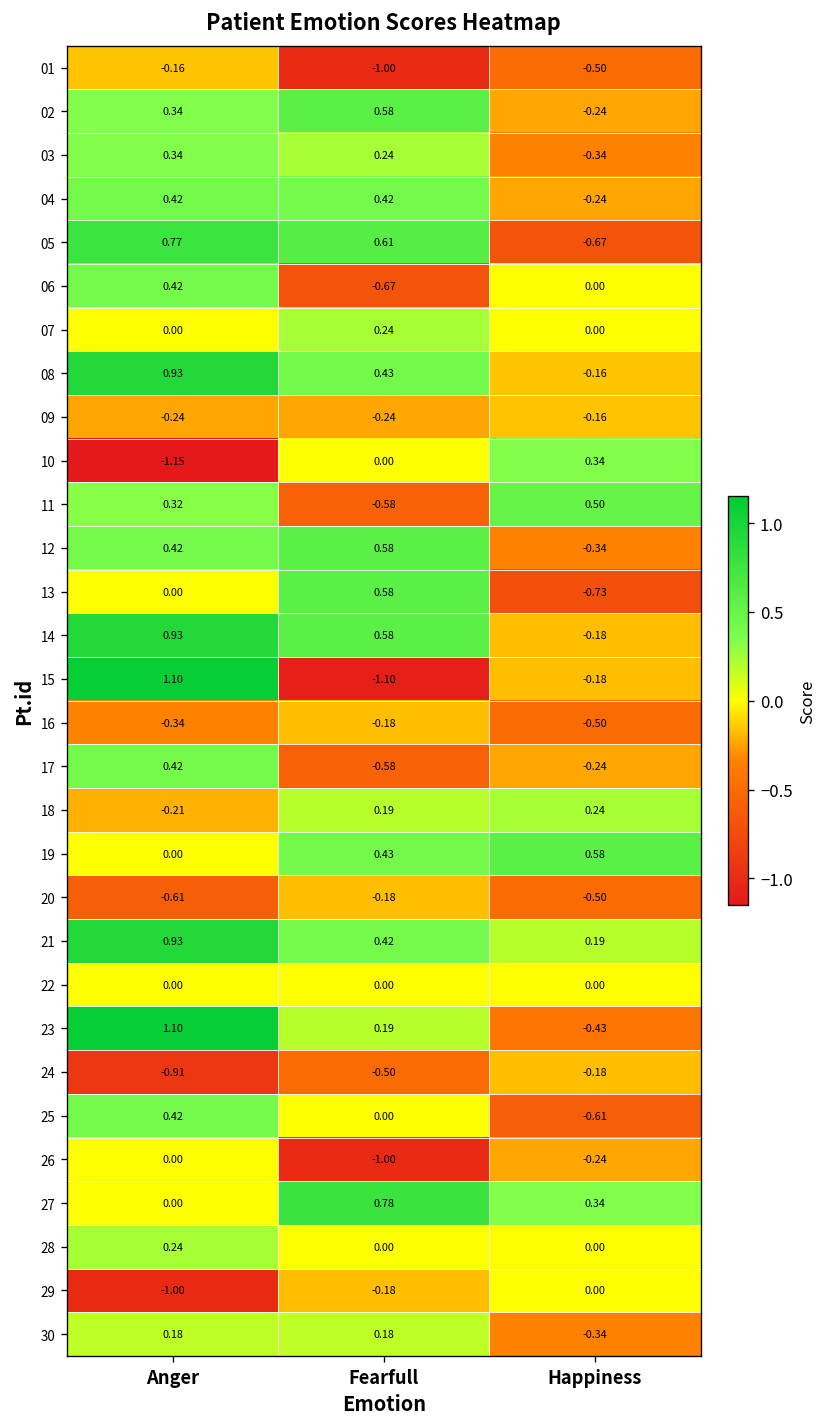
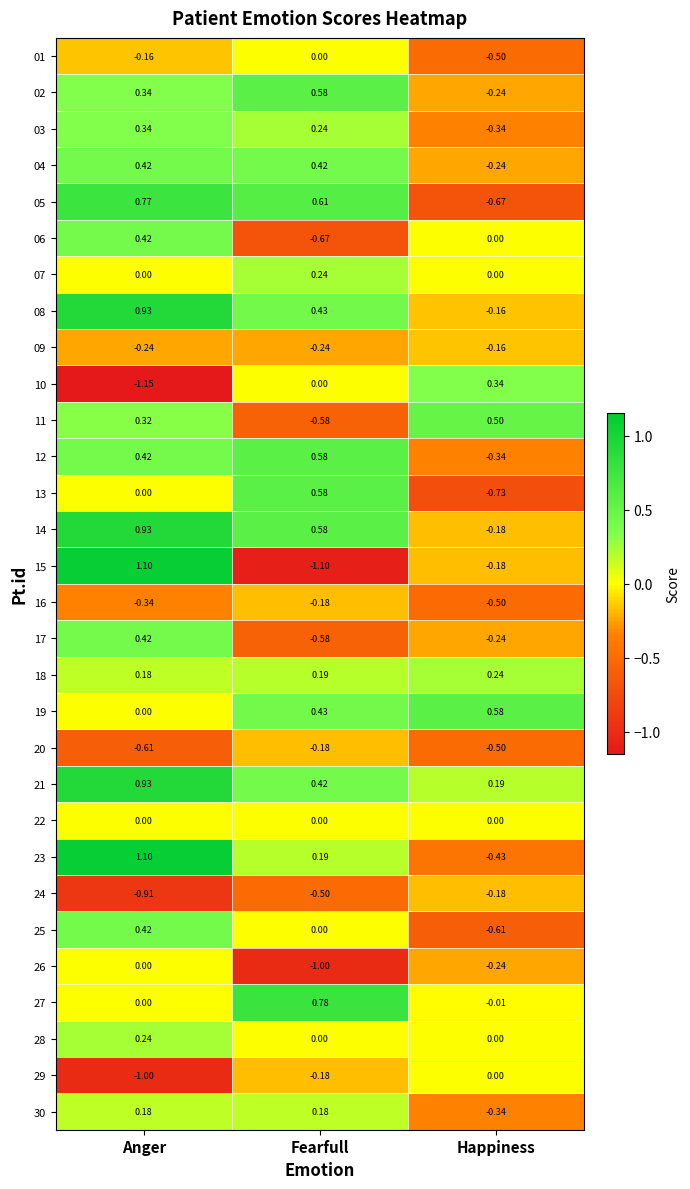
  {
    "01": {
      "Anger": -0.16,
-     "Fearfull": -1.00,
+     "Fearfull": 0.00,
      "Happiness": -0.50
    },
    "02": {
      "Anger": 0.34,
      "Fearfull": 0.58,
      "Happiness": -0.24
    },
    "03": {
      "Anger": 0.34,
      "Fearfull": 0.24,
      "Happiness": -0.34
    },
    "04": {
      "Anger": 0.42,
      "Fearfull": 0.42,
      "Happiness": -0.24
    },
    "05": {
      "Anger": 0.77,
      "Fearfull": 0.61,
      "Happiness": -0.67
    },
    "06": {
      "Anger": 0.42,
      "Fearfull": -0.67,
      "Happiness": 0.00
    },
    "07": {
      "Anger": 0.00,
      "Fearfull": 0.24,
      "Happiness": 0.00
    },
    "08": {
      "Anger": 0.93,
      "Fearfull": 0.43,
      "Happiness": -0.16
    },
    "09": {
      "Anger": -0.24,
      "Fearfull": -0.24,
      "Happiness": -0.16
    },
    "10": {
      "Anger": -1.15,
      "Fearfull": 0.00,
      "Happiness": 0.34
    },
    "11": {
      "Anger": 0.32,
      "Fearfull": -0.58,
      "Happiness": 0.50
    },
    "12": {
      "Anger": 0.42,
      "Fearfull": 0.58,
      "Happiness": -0.34
    },
    "13": {
      "Anger": 0.00,
      "Fearfull": 0.58,
      "Happiness": -0.73
    },
    "14": {
      "Anger": 0.93,
      "Fearfull": 0.58,
      "Happiness": -0.18
    },
    "15": {
      "Anger": 1.10,
      "Fearfull": -1.10,
      "Happiness": -0.18
    },
    "16": {
      "Anger": -0.34,
      "Fearfull": -0.18,
      "Happiness": -0.50
    },
    "17": {
      "Anger": 0.42,
      "Fearfull": -0.58,
      "Happiness": -0.24
    },
    "18": {
-     "Anger": -0.21,
+     "Anger": 0.18,
      "Fearfull": 0.19,
      "Happiness": 0.24
    },
    "19": {
      "Anger": 0.00,
      "Fearfull": 0.43,
      "Happiness": 0.58
    },
    "20": {
      "Anger": -0.61,
      "Fearfull": -0.18,
      "Happiness": -0.50
    },
    "21": {
      "Anger": 0.93,
      "Fearfull": 0.42,
      "Happiness": 0.19
    },
    "22": {
      "Anger": 0.00,
      "Fearfull": 0.00,
      "Happiness": 0.00
    },
    "23": {
      "Anger": 1.10,
      "Fearfull": 0.19,
      "Happiness": -0.43
    },
    "24": {
      "Anger": -0.91,
      "Fearfull": -0.50,
      "Happiness": -0.18
    },
    "25": {
      "Anger": 0.42,
      "Fearfull": 0.00,
      "Happiness": -0.61
    },
    "26": {
      "Anger": 0.00,
      "Fearfull": -1.00,
      "Happiness": -0.24
    },
    "27": {
      "Anger": 0.00,
      "Fearfull": 0.78,
-     "Happiness": 0.34
+     "Happiness": -0.01
    },
    "28": {
      "Anger": 0.24,
      "Fearfull": 0.00,
      "Happiness": 0.00
    },
    "29": {
      "Anger": -1.00,
      "Fearfull": -0.18,
      "Happiness": 0.00
    },
    "30": {
      "Anger": 0.18,
      "Fearfull": 0.18,
      "Happiness": -0.34
    }
  }
